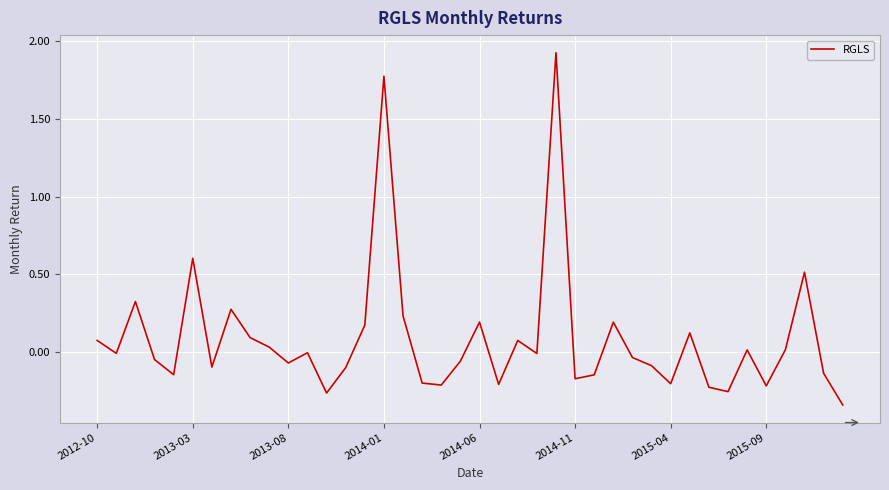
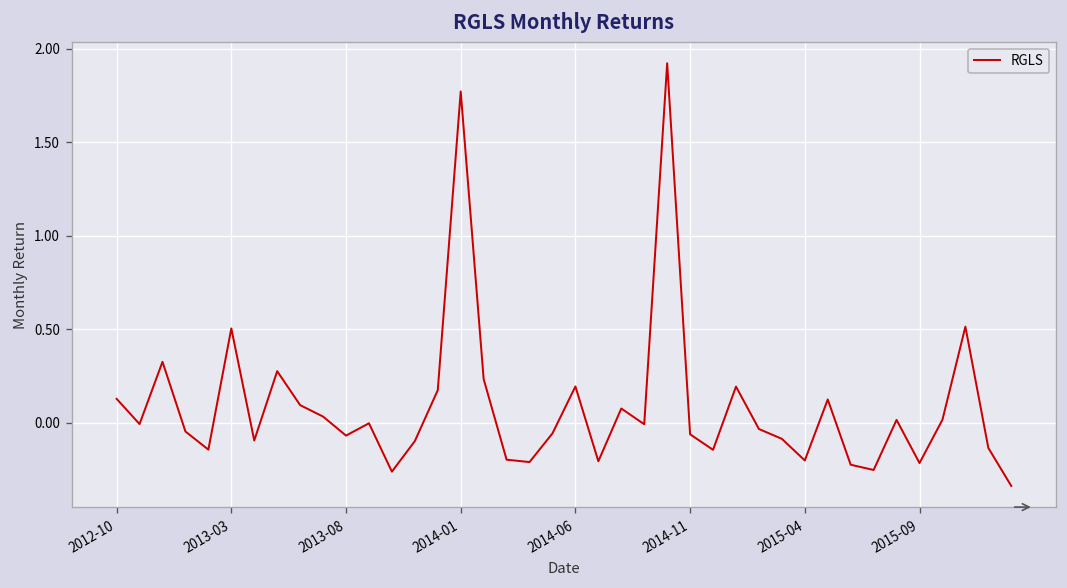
  {
-   "2012-10": 0.08,
-   "2013-03": 0.60,
+   "2012-10": 0.13,
+   "2013-03": 0.50,
    "2013-08": -0.07,
    "2014-01": 1.77,
    "2014-06": 0.19,
-   "2014-11": -0.17,
+   "2014-11": -0.06,
    "2015-04": -0.20,
    "2015-09": -0.21
  }
